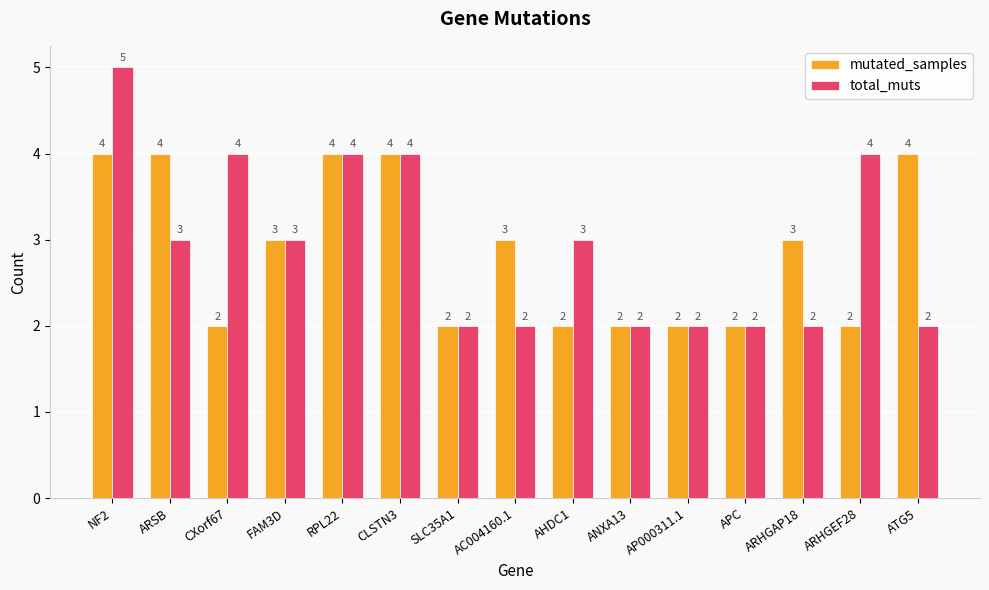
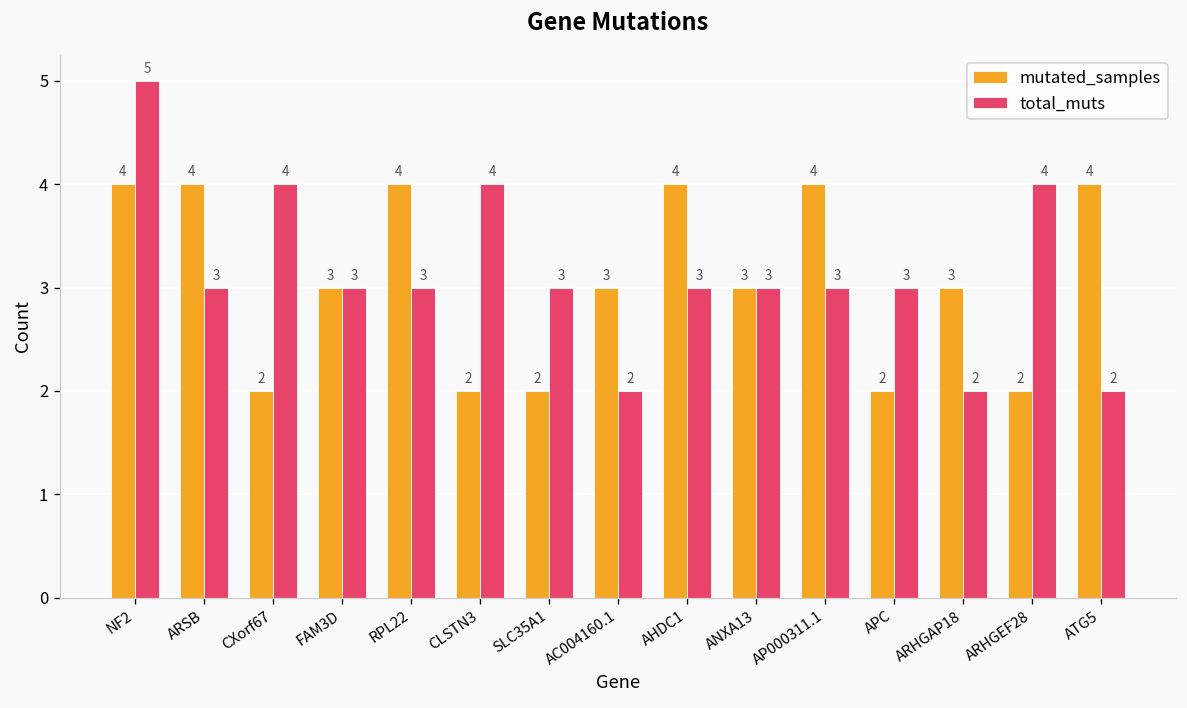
  {
    "mutated_samples": {
      "NF2": 4,
      "ARSB": 4,
      "CXorf67": 2,
      "FAM3D": 3,
      "RPL22": 4,
-     "CLSTN3": 4,
+     "CLSTN3": 2,
      "SLC35A1": 2,
      "AC004160.1": 3,
-     "AHDC1": 2,
-     "ANXA13": 2,
-     "AP000311.1": 2,
+     "AHDC1": 4,
+     "ANXA13": 3,
+     "AP000311.1": 4,
      "APC": 2,
      "ARHGAP18": 3,
      "ARHGEF28": 2,
      "ATG5": 4
    },
    "total_muts": {
      "NF2": 5,
      "ARSB": 3,
      "CXorf67": 4,
      "FAM3D": 3,
-     "RPL22": 4,
+     "RPL22": 3,
      "CLSTN3": 4,
-     "SLC35A1": 2,
+     "SLC35A1": 3,
      "AC004160.1": 2,
      "AHDC1": 3,
-     "ANXA13": 2,
-     "AP000311.1": 2,
-     "APC": 2,
+     "ANXA13": 3,
+     "AP000311.1": 3,
+     "APC": 3,
      "ARHGAP18": 2,
      "ARHGEF28": 4,
      "ATG5": 2
    }
  }
